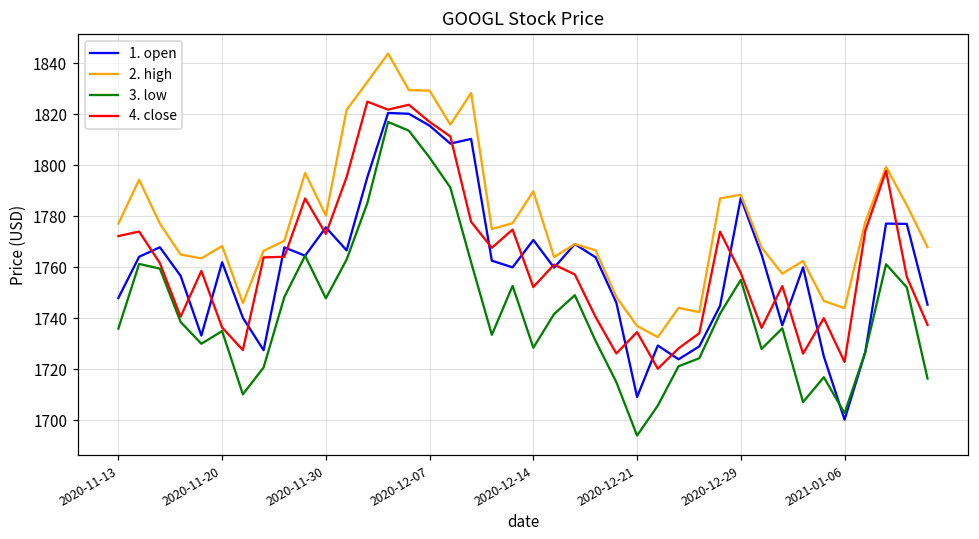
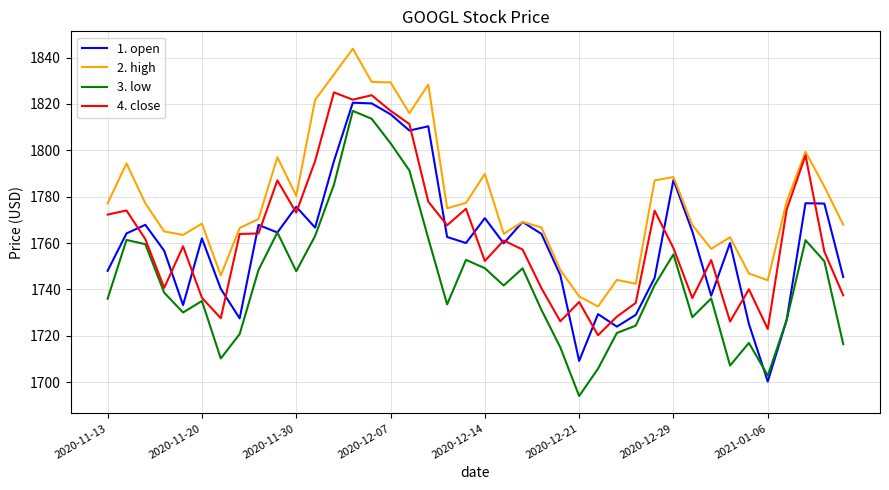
  {
    "1. open": {
      "2020-11-13": 1748,
      "2020-11-20": 1762,
      "2020-11-30": 1776,
      "2020-12-07": 1816,
      "2020-12-14": 1771,
      "2020-12-21": 1709,
      "2020-12-29": 1787,
      "2021-01-06": 1700
    },
    "2. high": {
      "2020-11-13": 1777,
      "2020-11-20": 1768,
      "2020-11-30": 1780,
      "2020-12-07": 1829,
      "2020-12-14": 1790,
      "2020-12-21": 1737,
      "2020-12-29": 1788,
      "2021-01-06": 1744
    },
    "3. low": {
      "2020-11-13": 1736,
      "2020-11-20": 1735,
      "2020-11-30": 1748,
      "2020-12-07": 1803,
-     "2020-12-14": 1728,
+     "2020-12-14": 1749,
      "2020-12-21": 1694,
      "2020-12-29": 1755,
      "2021-01-06": 1703
    },
    "4. close": {
      "2020-11-13": 1772,
      "2020-11-20": 1736,
      "2020-11-30": 1773,
      "2020-12-07": 1817,
      "2020-12-14": 1752,
      "2020-12-21": 1735,
      "2020-12-29": 1758,
      "2021-01-06": 1723
    }
  }
